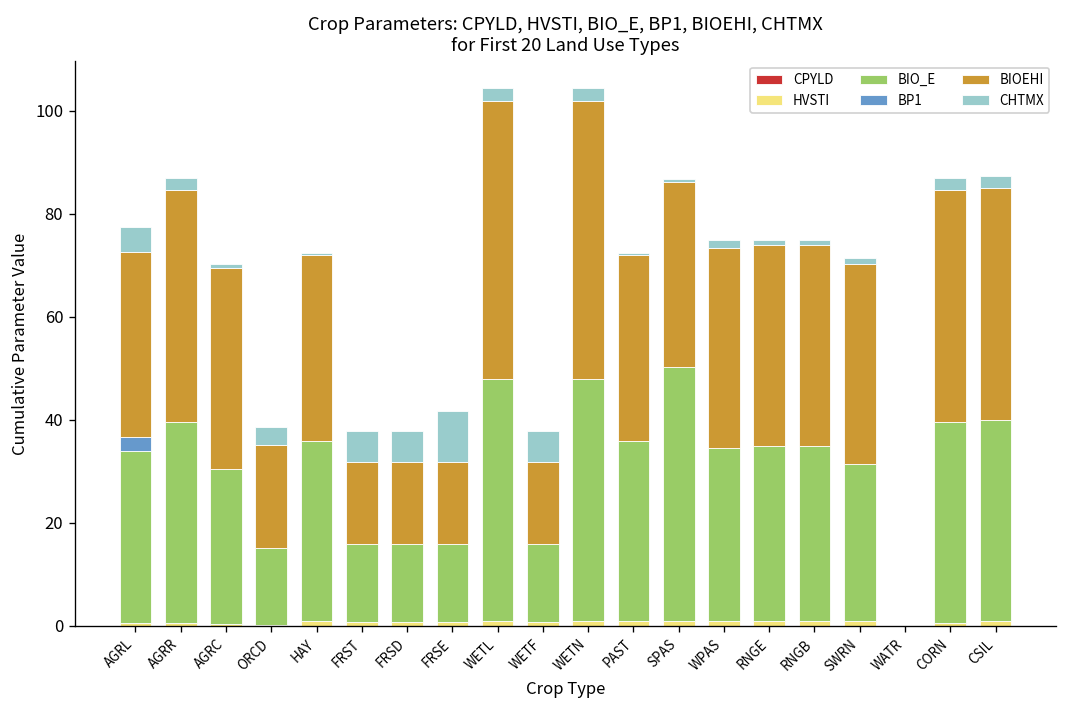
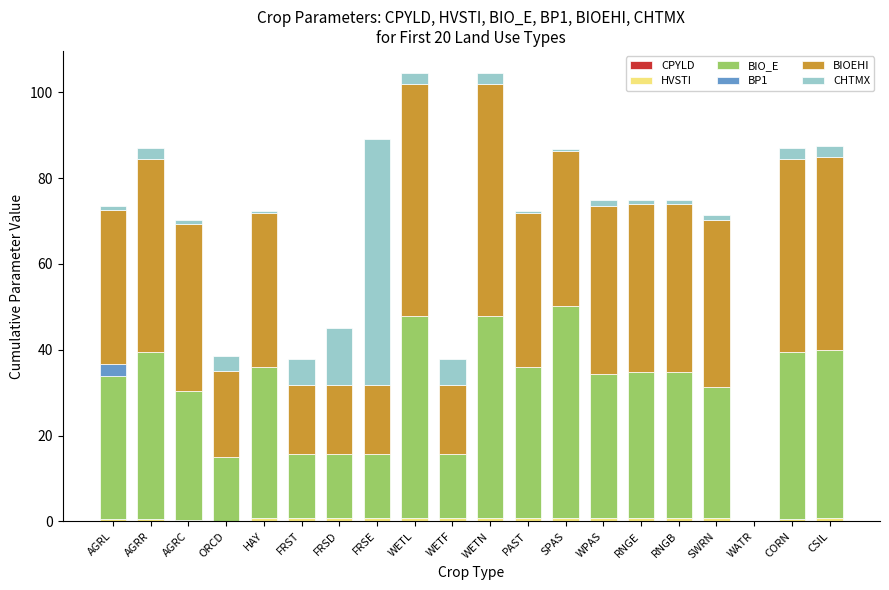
  {
    "CPYLD": {
      "WATR": 0
    },
    "HVSTI": {
      "HAY": 1,
      "FRST": 1,
      "FRSD": 1,
      "FRSE": 1,
      "WETL": 1,
      "WETF": 1,
      "WETN": 1,
      "PAST": 1,
      "SPAS": 1,
      "WPAS": 1,
      "RNGE": 1,
      "RNGB": 1,
      "SWRN": 1,
      "WATR": 0,
      "CSIL": 1
    },
    "BIO_E": {
      "AGRL": 34,
      "AGRR": 39,
      "AGRC": 30,
      "ORCD": 15,
      "HAY": 35,
      "FRST": 15,
      "FRSD": 15,
      "FRSE": 15,
      "WETL": 47,
      "WETF": 15,
      "WETN": 47,
      "PAST": 35,
      "SPAS": 49,
      "WPAS": 34,
      "RNGE": 34,
      "RNGB": 34,
      "SWRN": 30,
      "WATR": 0,
      "CORN": 39,
      "CSIL": 39
    },
    "BP1": {
      "AGRL": 3,
      "WATR": 0
    },
    "BIOEHI": {
      "AGRL": 36,
      "AGRR": 45,
      "AGRC": 39,
      "ORCD": 20,
      "HAY": 36,
      "FRST": 16,
      "FRSD": 16,
      "FRSE": 16,
      "WETL": 54,
      "WETF": 16,
      "WETN": 54,
      "PAST": 36,
      "SPAS": 36,
      "WPAS": 39,
      "RNGE": 39,
      "RNGB": 39,
      "SWRN": 39,
      "WATR": 0,
      "CORN": 45,
      "CSIL": 45
    },
    "CHTMX": {
-     "AGRL": 5,
+     "AGRL": 1,
      "AGRR": 3,
      "AGRC": 1,
      "ORCD": 4,
      "FRST": 6,
-     "FRSD": 6,
-     "FRSE": 10,
+     "FRSD": 13,
+     "FRSE": 57,
      "WETL": 3,
      "WETF": 6,
      "WETN": 3,
      "WPAS": 2,
      "RNGE": 1,
      "RNGB": 1,
      "SWRN": 1,
      "WATR": 0,
      "CORN": 3,
      "CSIL": 3
    }
  }
